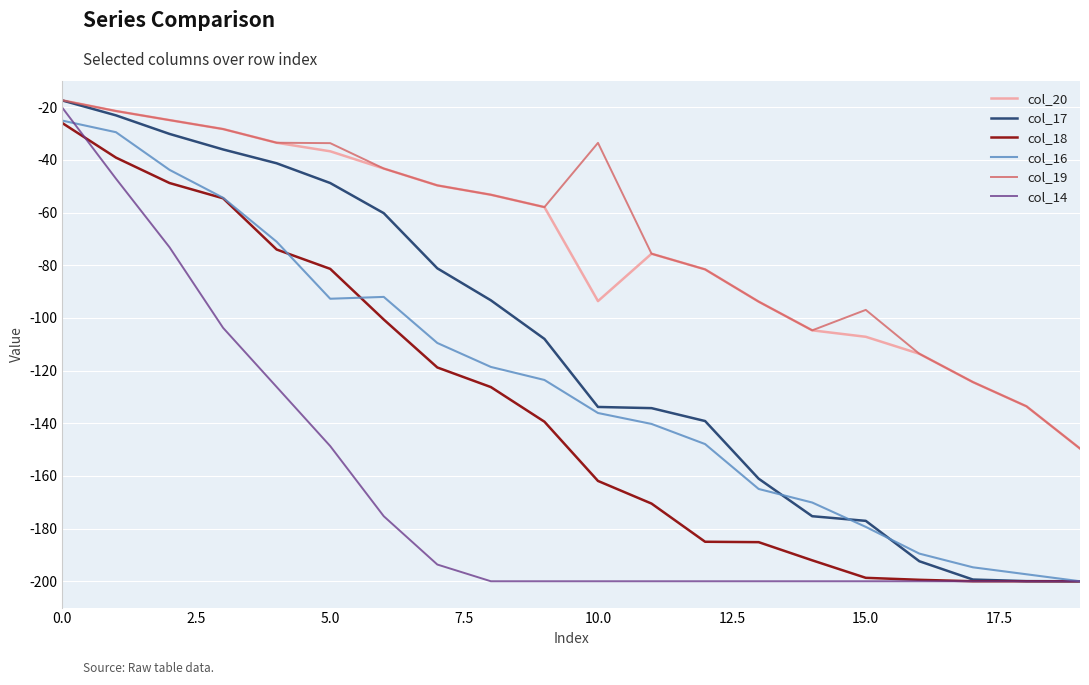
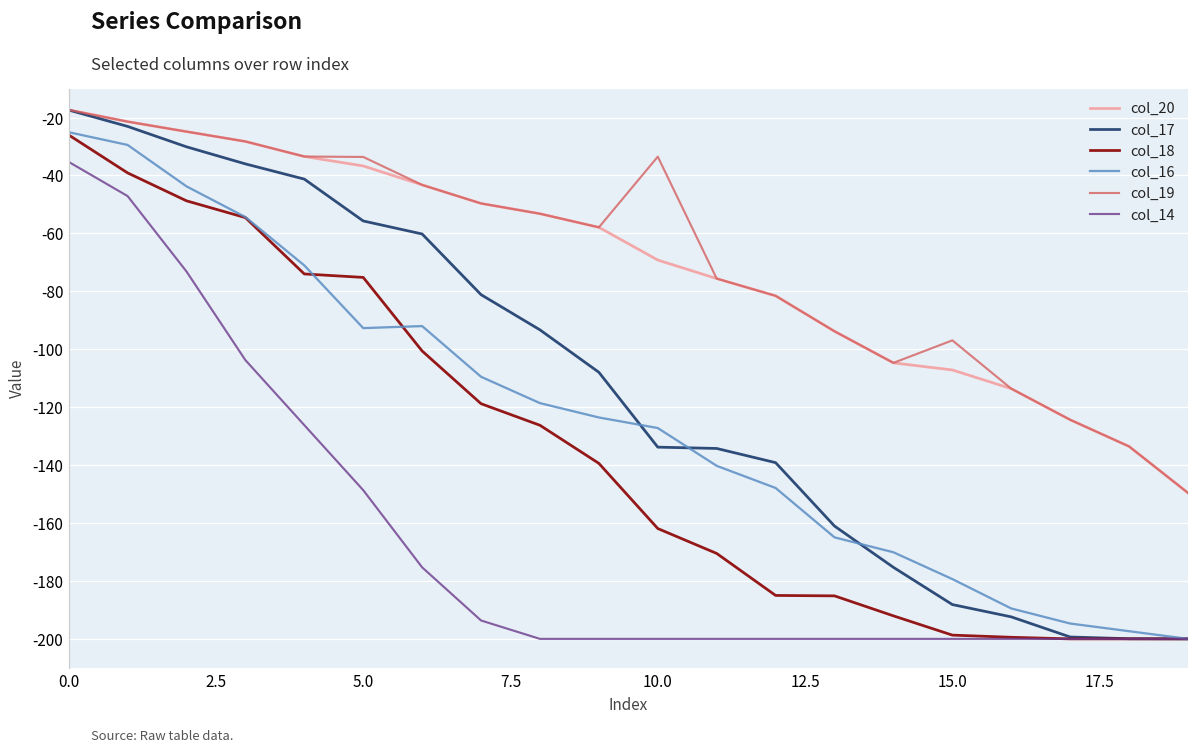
  {
    "col_20": {
      "5.0": -37,
-     "10.0": -94,
+     "10.0": -69,
      "15.0": -107
    },
    "col_17": {
-     "5.0": -49,
+     "5.0": -56,
      "10.0": -134,
-     "15.0": -177
+     "15.0": -188
    },
    "col_18": {
-     "5.0": -81,
+     "5.0": -75,
      "10.0": -162,
      "15.0": -199
    },
    "col_16": {
      "5.0": -93,
-     "10.0": -136,
+     "10.0": -127,
      "15.0": -179
    },
    "col_19": {
      "5.0": -34,
      "10.0": -34,
      "15.0": -97
    },
    "col_14": {
-     "0.0": -20,
+     "0.0": -35,
      "5.0": -149,
      "10.0": -200,
      "15.0": -200
    }
  }
